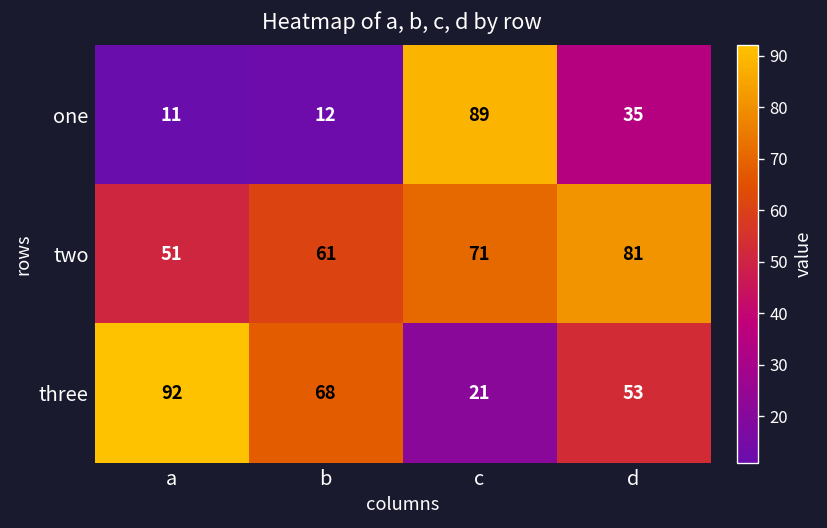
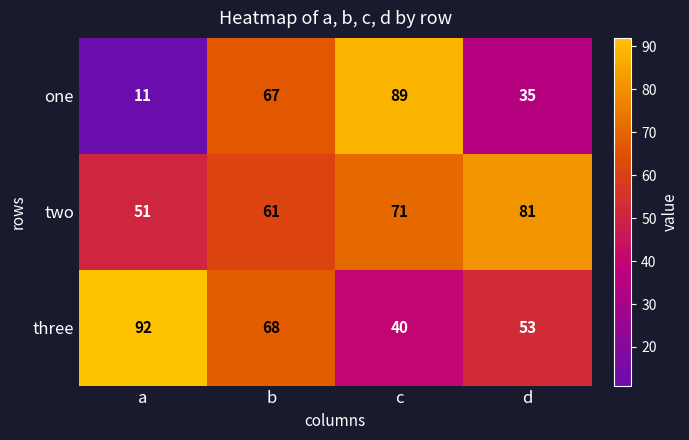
  {
    "one": {
      "a": 11,
-     "b": 12,
+     "b": 67,
      "c": 89,
      "d": 35
    },
    "two": {
      "a": 51,
      "b": 61,
      "c": 71,
      "d": 81
    },
    "three": {
      "a": 92,
      "b": 68,
-     "c": 21,
+     "c": 40,
      "d": 53
    }
  }
